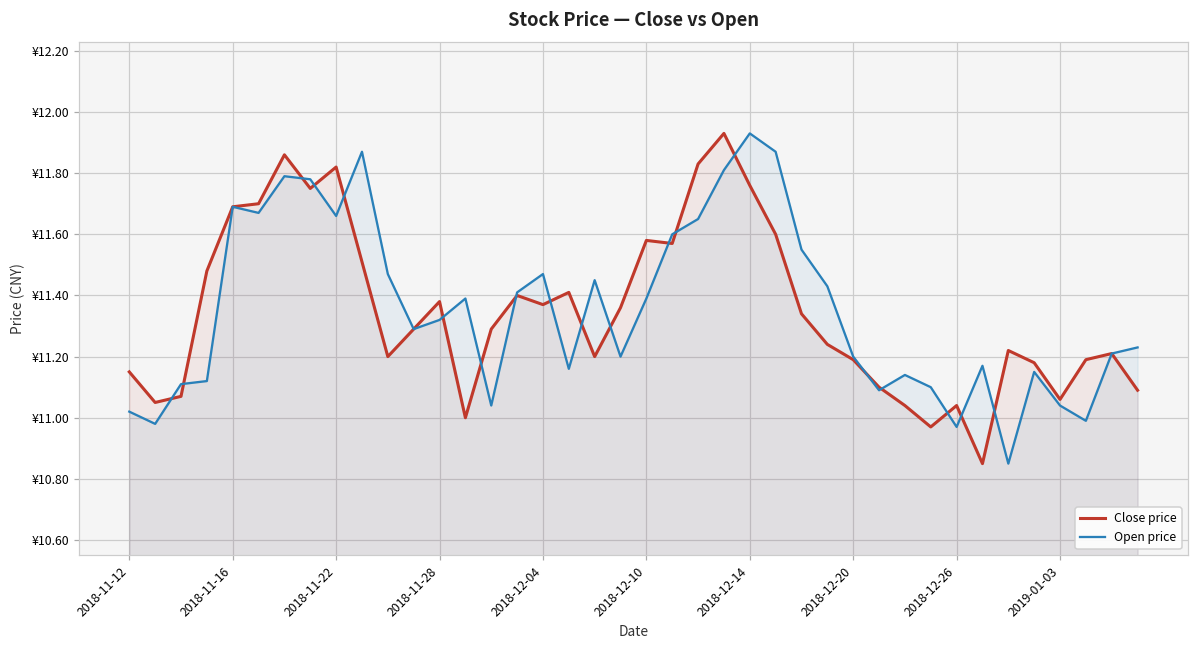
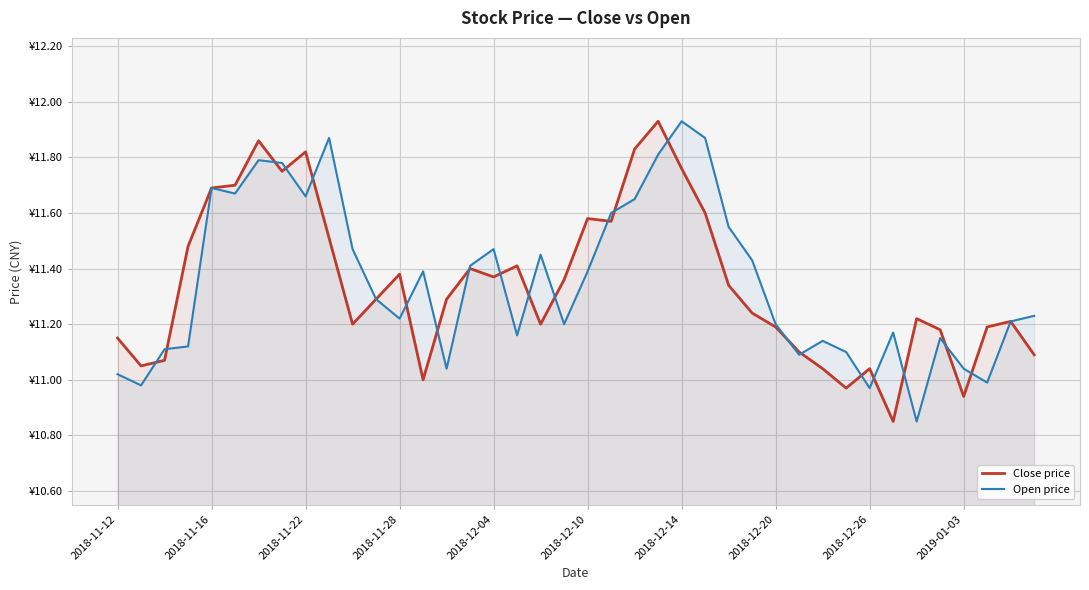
  {
    "Close price": {
      "2018-11-12": "¥11.15",
      "2018-11-22": "¥11.82",
      "2018-11-28": "¥11.38",
      "2018-12-04": "¥11.37",
      "2018-12-10": "¥11.58",
      "2018-12-14": "¥11.76",
      "2018-12-20": "¥11.19",
      "2018-12-26": "¥11.04",
-     "2019-01-03": "¥11.06"
+     "2019-01-03": "¥10.94"
    },
    "Open price": {
      "2018-11-12": "¥11.02",
      "2018-11-22": "¥11.66",
-     "2018-11-28": "¥11.32",
+     "2018-11-28": "¥11.22",
      "2018-12-04": "¥11.47",
      "2018-12-10": "¥11.39",
      "2018-12-14": "¥11.93",
      "2018-12-20": "¥11.20",
      "2018-12-26": "¥10.97",
      "2019-01-03": "¥11.04"
    }
  }
